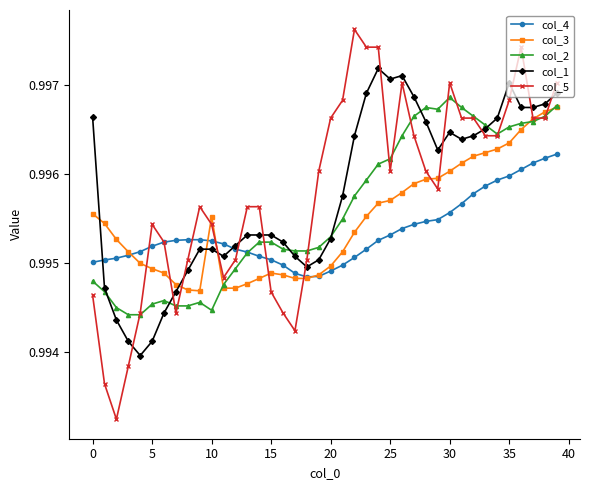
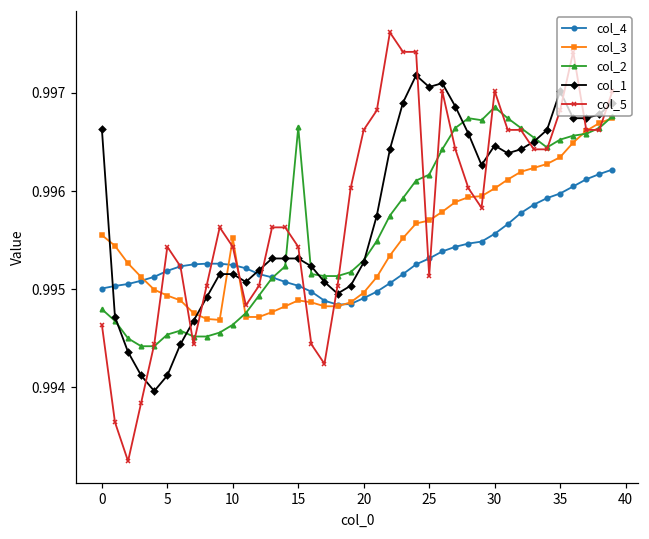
  {
    "col_4": {
      "0": 0.9950,
      "5": 0.9952,
      "10": 0.9952,
      "15": 0.9950,
      "20": 0.9949,
      "25": 0.9953,
      "30": 0.9956,
      "35": 0.9960
    },
    "col_3": {
      "0": 0.9956,
      "5": 0.9949,
      "10": 0.9955,
      "15": 0.9949,
      "20": 0.9950,
      "25": 0.9957,
      "30": 0.9960,
      "35": 0.9963
    },
    "col_2": {
      "0": 0.9948,
      "5": 0.9945,
-     "10": 0.9945,
-     "15": 0.9952,
+     "10": 0.9946,
+     "15": 0.9967,
      "25": 0.9962,
      "30": 0.9969,
      "35": 0.9965
    },
    "col_1": {
      "0": 0.9966,
      "5": 0.9941,
      "10": 0.9952,
      "15": 0.9953,
      "25": 0.9971,
      "30": 0.9965
    },
    "col_5": {
      "0": 0.9946,
      "5": 0.9954,
      "10": 0.9954,
-     "15": 0.9947,
+     "15": 0.9954,
      "20": 0.9966,
-     "25": 0.9960,
+     "25": 0.9951,
      "30": 0.9970,
      "35": 0.9968
    }
  }
